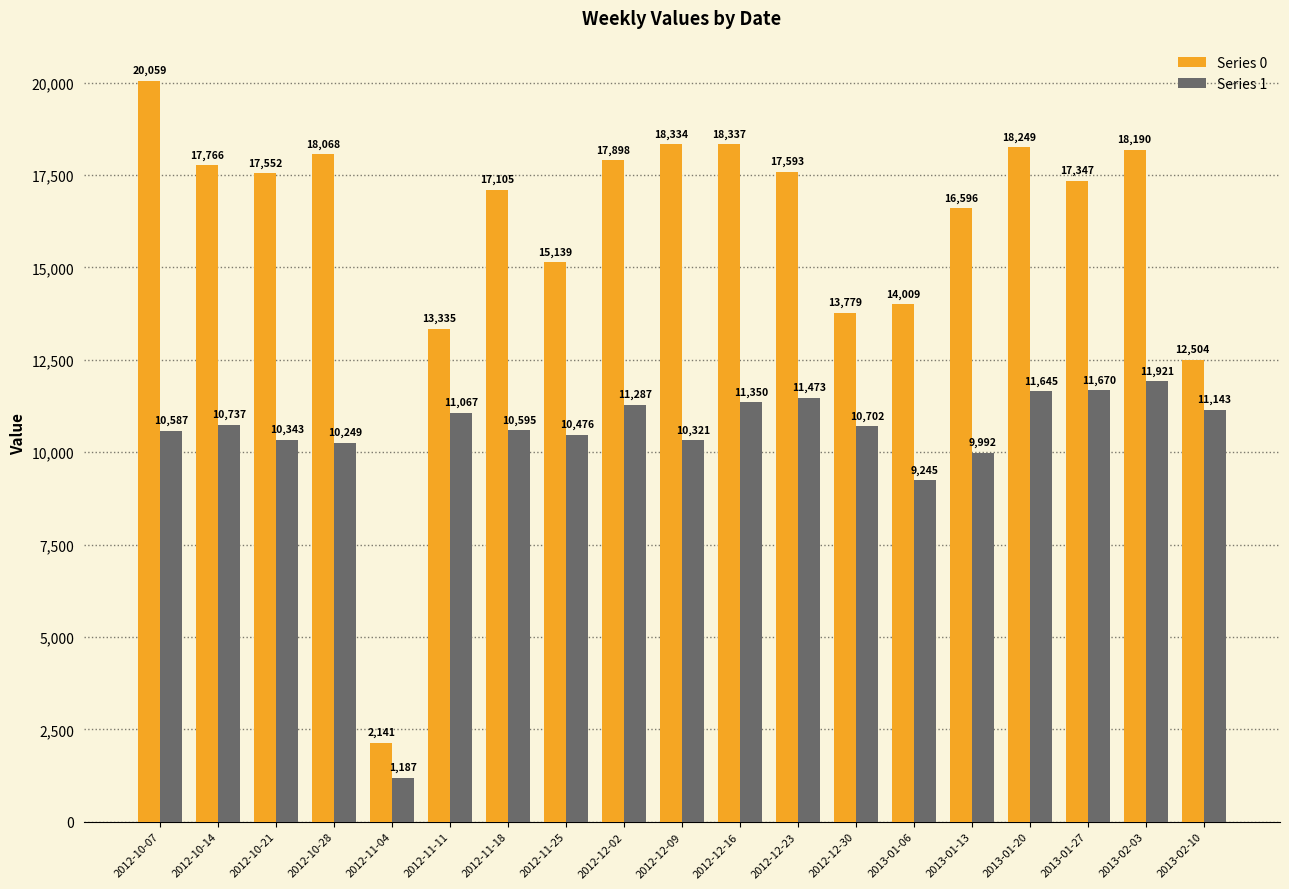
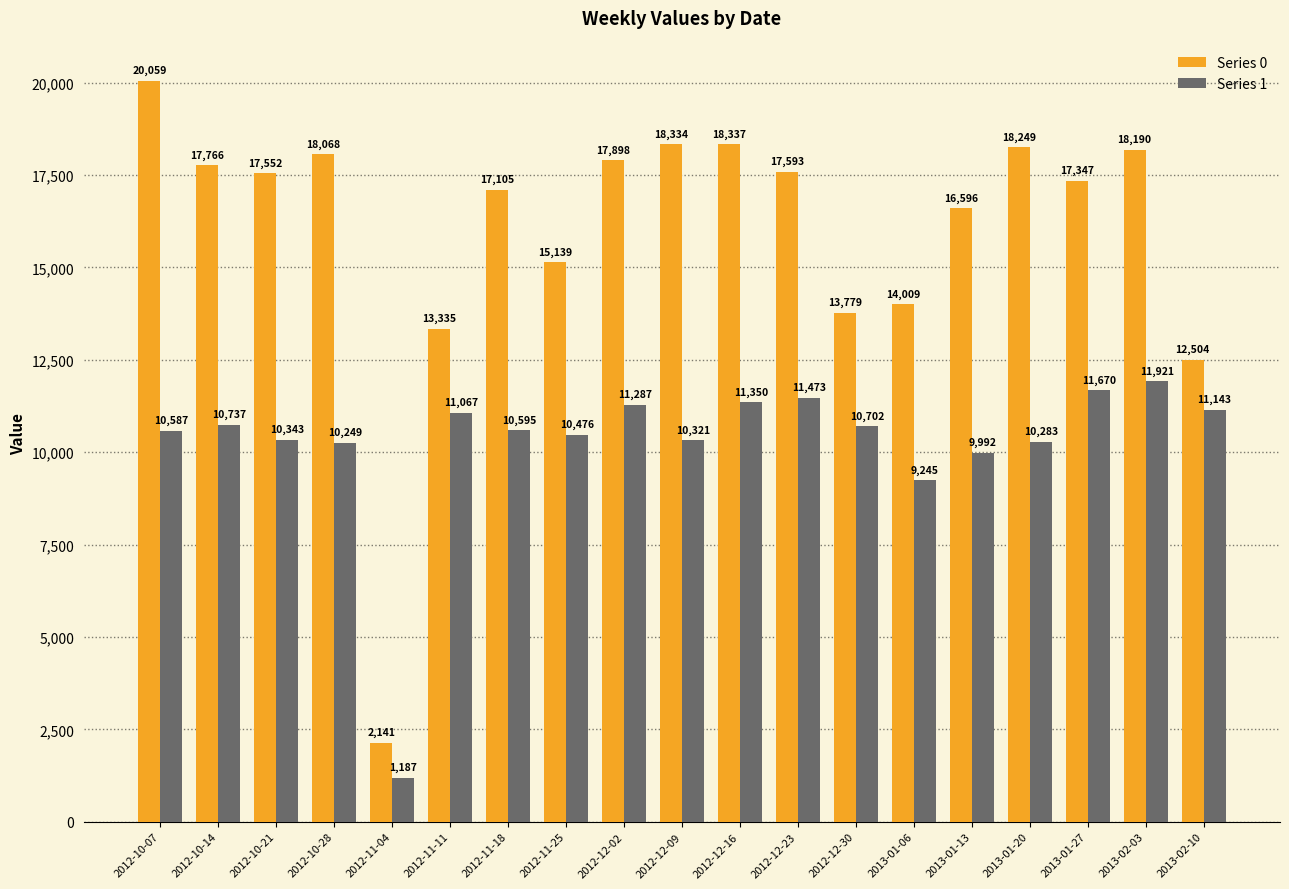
  {
    "Series 0": {
      "2012-10-07": "20,059",
      "2012-10-14": "17,766",
      "2012-10-21": "17,552",
      "2012-10-28": "18,068",
      "2012-11-04": "2,141",
      "2012-11-11": "13,335",
      "2012-11-18": "17,105",
      "2012-11-25": "15,139",
      "2012-12-02": "17,898",
      "2012-12-09": "18,334",
      "2012-12-16": "18,337",
      "2012-12-23": "17,593",
      "2012-12-30": "13,779",
      "2013-01-06": "14,009",
      "2013-01-13": "16,596",
      "2013-01-20": "18,249",
      "2013-01-27": "17,347",
      "2013-02-03": "18,190",
      "2013-02-10": "12,504"
    },
    "Series 1": {
      "2012-10-07": "10,587",
      "2012-10-14": "10,737",
      "2012-10-21": "10,343",
      "2012-10-28": "10,249",
      "2012-11-04": "1,187",
      "2012-11-11": "11,067",
      "2012-11-18": "10,595",
      "2012-11-25": "10,476",
      "2012-12-02": "11,287",
      "2012-12-09": "10,321",
      "2012-12-16": "11,350",
      "2012-12-23": "11,473",
      "2012-12-30": "10,702",
      "2013-01-06": "9,245",
      "2013-01-13": "9,992",
-     "2013-01-20": "11,645",
+     "2013-01-20": "10,283",
      "2013-01-27": "11,670",
      "2013-02-03": "11,921",
      "2013-02-10": "11,143"
    }
  }
